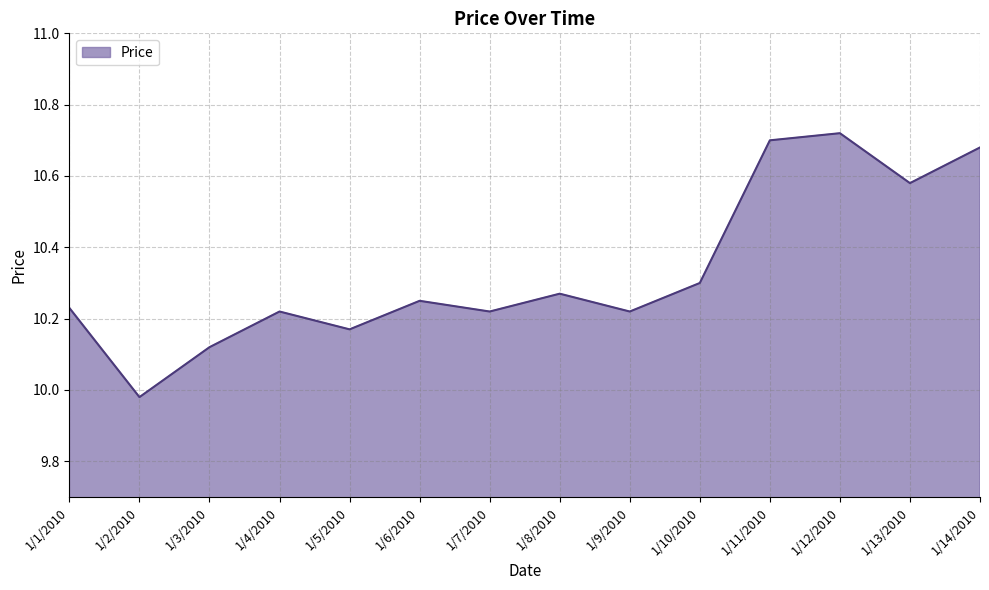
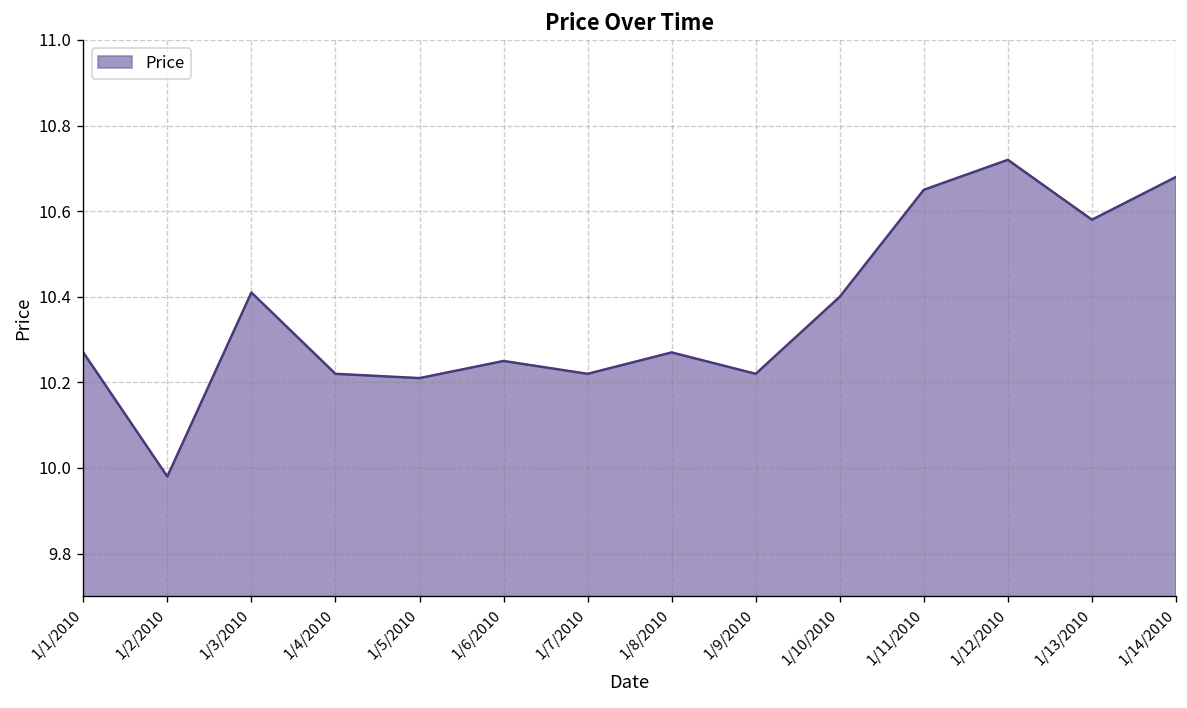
  {
-   "1/1/2010": 10.23,
+   "1/1/2010": 10.27,
    "1/2/2010": 9.98,
-   "1/3/2010": 10.12,
+   "1/3/2010": 10.41,
    "1/4/2010": 10.22,
-   "1/5/2010": 10.17,
+   "1/5/2010": 10.21,
    "1/6/2010": 10.25,
    "1/7/2010": 10.22,
    "1/8/2010": 10.27,
    "1/9/2010": 10.22,
-   "1/10/2010": 10.3,
-   "1/11/2010": 10.70,
+   "1/10/2010": 10.4,
+   "1/11/2010": 10.65,
    "1/12/2010": 10.72,
    "1/13/2010": 10.58,
    "1/14/2010": 10.68
  }
